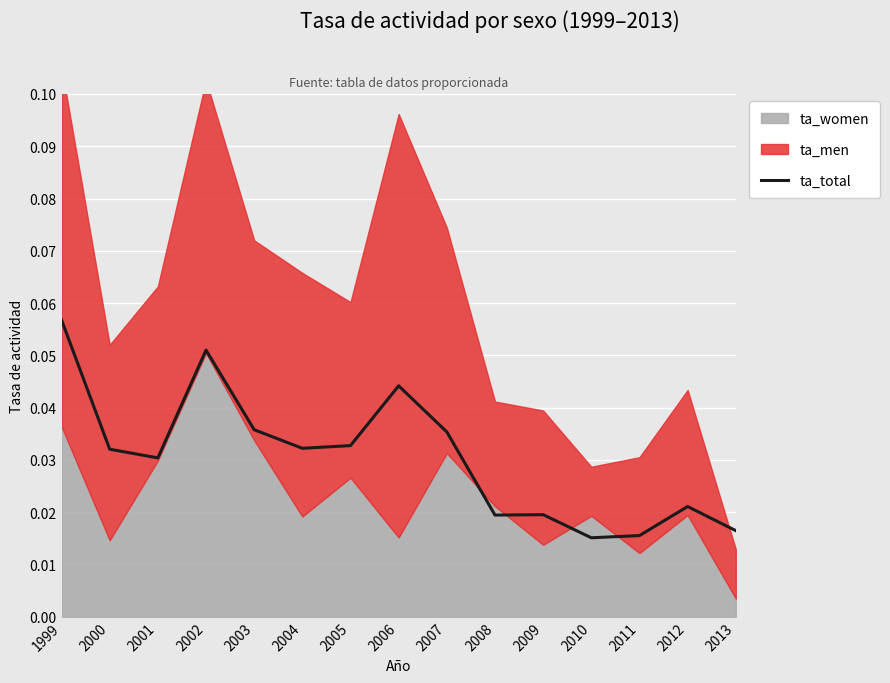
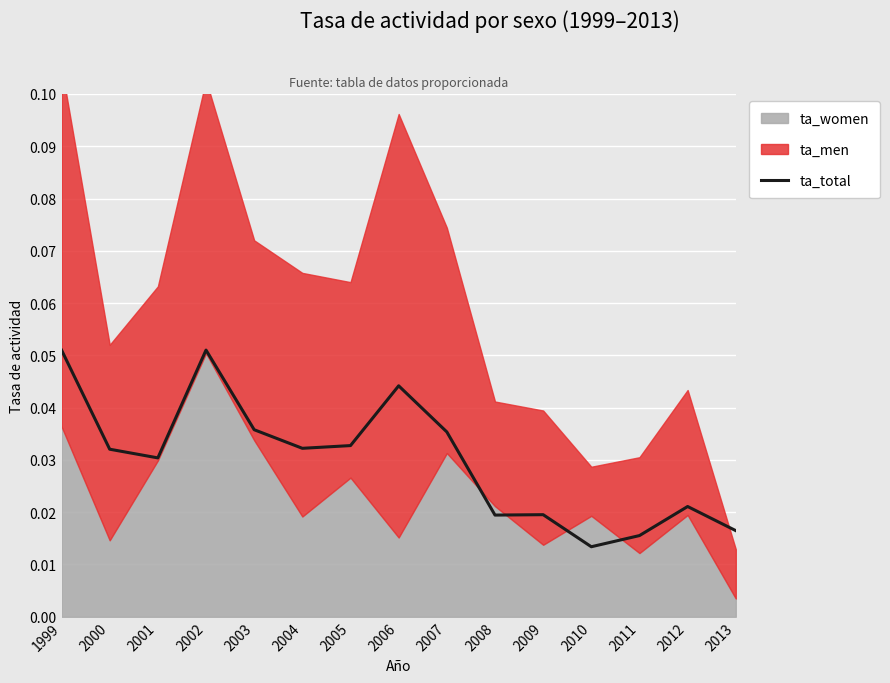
  {
    "ta_total": {
-     "1999": 0.057,
+     "1999": 0.051,
      "2000": 0.032,
      "2002": 0.051,
      "2003": 0.036,
      "2004": 0.032,
      "2005": 0.033,
      "2006": 0.044,
      "2007": 0.035,
      "2008": 0.019,
      "2009": 0.020,
-     "2010": 0.015,
+     "2010": 0.013,
      "2011": 0.016,
      "2012": 0.021,
      "2013": 0.016
    },
    "ta_women": {
      "1999": 0.036,
      "2000": 0.015,
      "2002": 0.050,
      "2003": 0.034,
      "2004": 0.019,
      "2005": 0.027,
      "2006": 0.015,
      "2007": 0.031,
      "2008": 0.021,
      "2009": 0.014,
      "2010": 0.019,
      "2011": 0.012,
      "2012": 0.019,
      "2013": 0.003
    },
    "ta_men": {
      "2000": 0.037,
      "2001": 0.033,
      "2003": 0.038,
      "2004": 0.047,
-     "2005": 0.034,
+     "2005": 0.037,
      "2006": 0.081,
      "2007": 0.043,
      "2008": 0.020,
      "2009": 0.026,
      "2010": 0.009,
      "2011": 0.018,
      "2012": 0.024,
      "2013": 0.009
    }
  }
